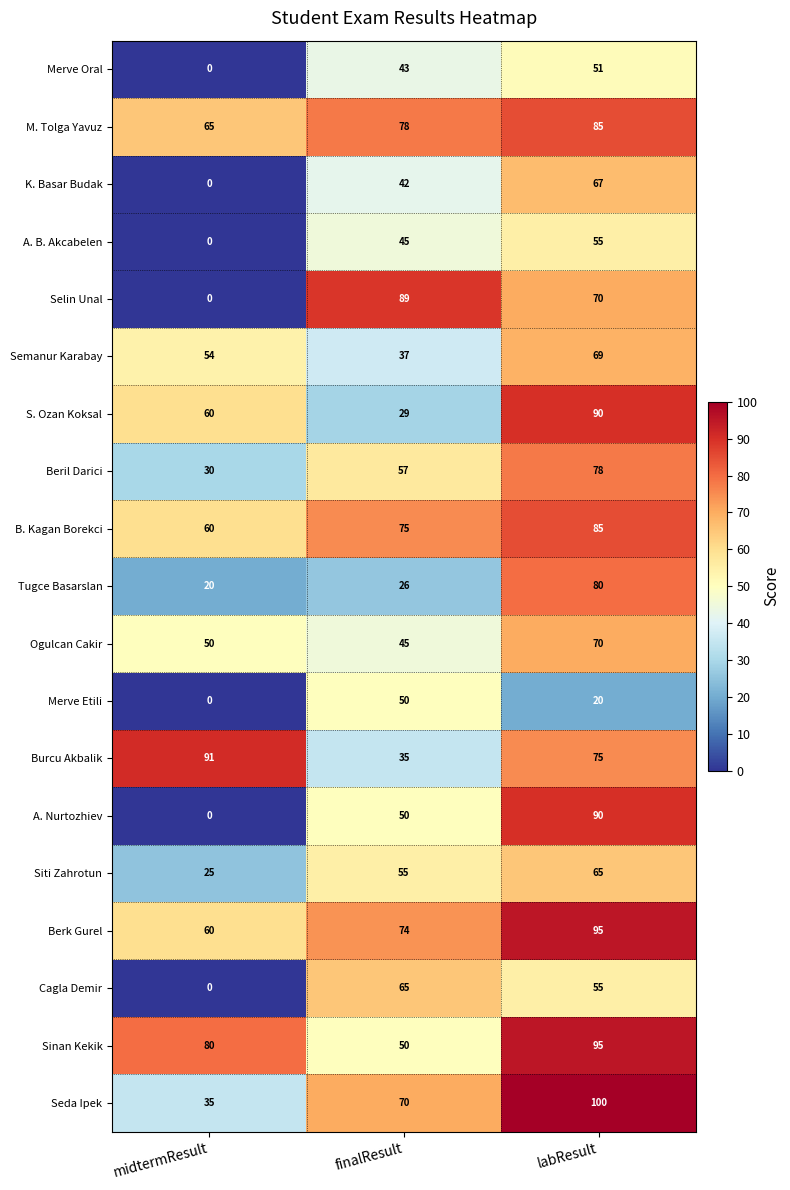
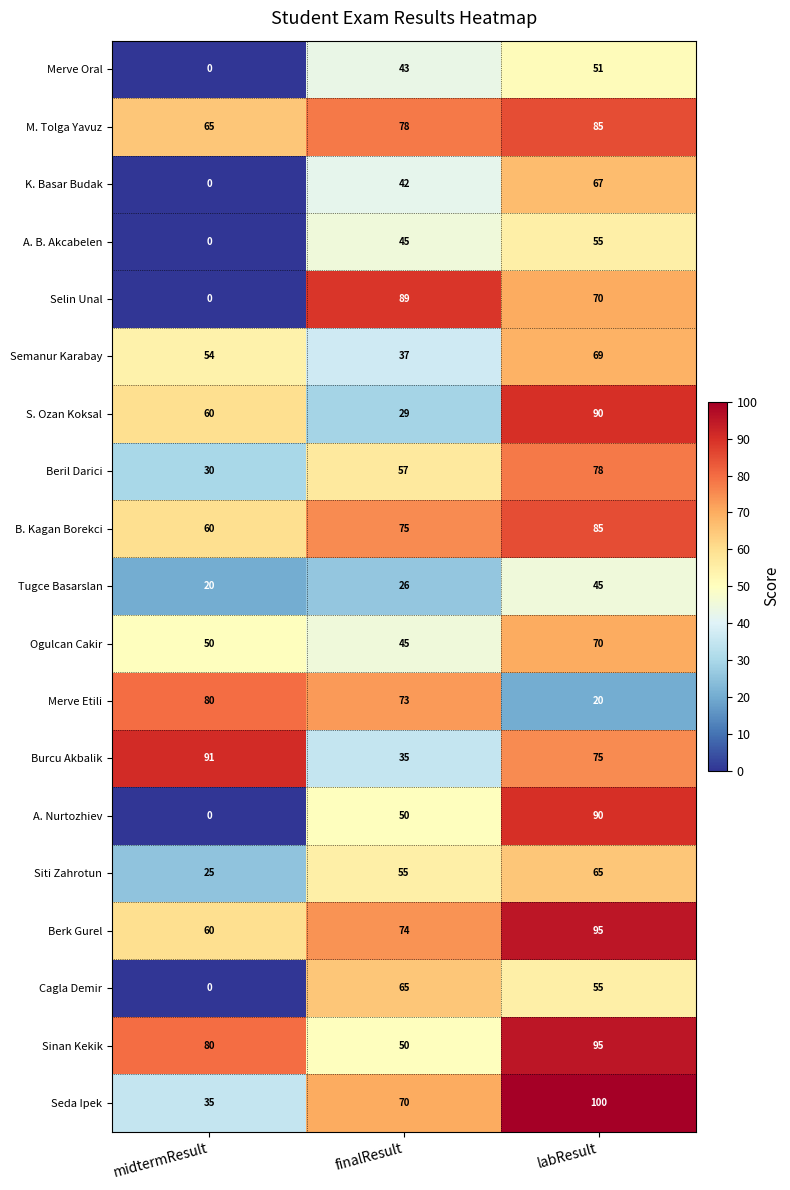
  {
    "Merve Oral": {
      "midtermResult": 0,
      "finalResult": 43,
      "labResult": 51
    },
    "M. Tolga Yavuz": {
      "midtermResult": 65,
      "finalResult": 78,
      "labResult": 85
    },
    "K. Basar Budak": {
      "midtermResult": 0,
      "finalResult": 42,
      "labResult": 67
    },
    "A. B. Akcabelen": {
      "midtermResult": 0,
      "finalResult": 45,
      "labResult": 55
    },
    "Selin Unal": {
      "midtermResult": 0,
      "finalResult": 89,
      "labResult": 70
    },
    "Semanur Karabay": {
      "midtermResult": 54,
      "finalResult": 37,
      "labResult": 69
    },
    "S. Ozan Koksal": {
      "midtermResult": 60,
      "finalResult": 29,
      "labResult": 90
    },
    "Beril Darici": {
      "midtermResult": 30,
      "finalResult": 57,
      "labResult": 78
    },
    "B. Kagan Borekci": {
      "midtermResult": 60,
      "finalResult": 75,
      "labResult": 85
    },
    "Tugce Basarslan": {
      "midtermResult": 20,
      "finalResult": 26,
-     "labResult": 80
+     "labResult": 45
    },
    "Ogulcan Cakir": {
      "midtermResult": 50,
      "finalResult": 45,
      "labResult": 70
    },
    "Merve Etili": {
-     "midtermResult": 0,
-     "finalResult": 50,
+     "midtermResult": 80,
+     "finalResult": 73,
      "labResult": 20
    },
    "Burcu Akbalik": {
      "midtermResult": 91,
      "finalResult": 35,
      "labResult": 75
    },
    "A. Nurtozhiev": {
      "midtermResult": 0,
      "finalResult": 50,
      "labResult": 90
    },
    "Siti Zahrotun": {
      "midtermResult": 25,
      "finalResult": 55,
      "labResult": 65
    },
    "Berk Gurel": {
      "midtermResult": 60,
      "finalResult": 74,
      "labResult": 95
    },
    "Cagla Demir": {
      "midtermResult": 0,
      "finalResult": 65,
      "labResult": 55
    },
    "Sinan Kekik": {
      "midtermResult": 80,
      "finalResult": 50,
      "labResult": 95
    },
    "Seda Ipek": {
      "midtermResult": 35,
      "finalResult": 70,
      "labResult": 100
    }
  }
